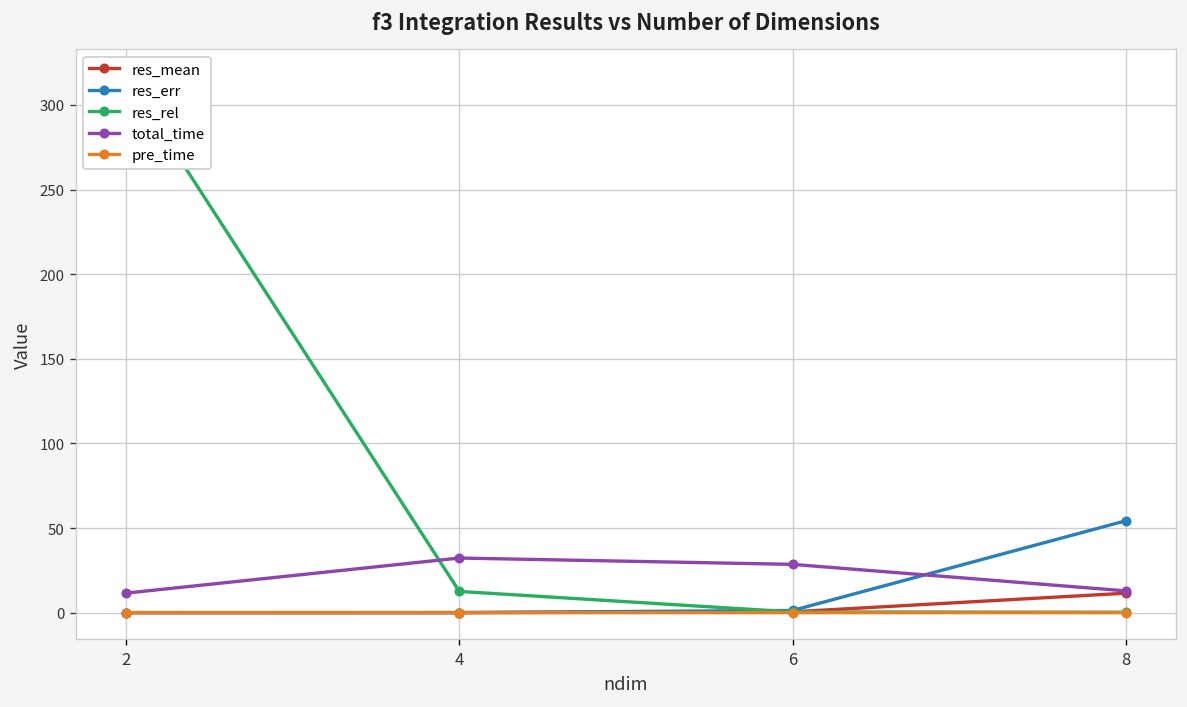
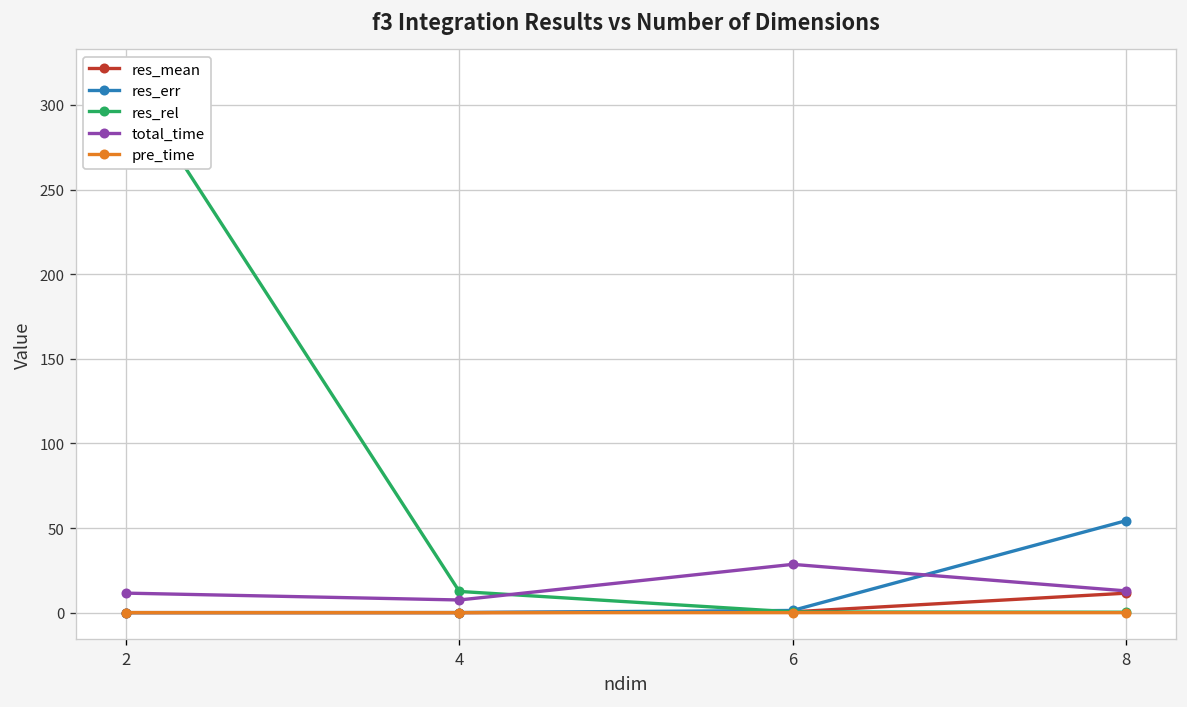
  {
    "res_err": {
      "8": 54
    },
    "res_rel": {
      "4": 13
    },
    "total_time": {
      "2": 12,
-     "4": 32,
+     "4": 7,
      "6": 29
    }
  }
